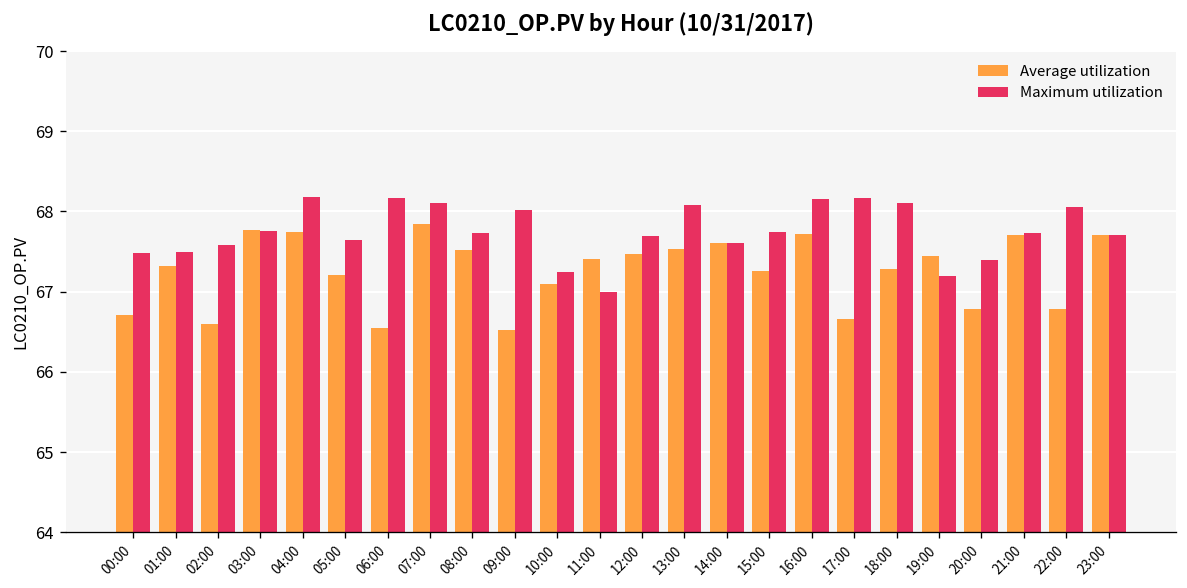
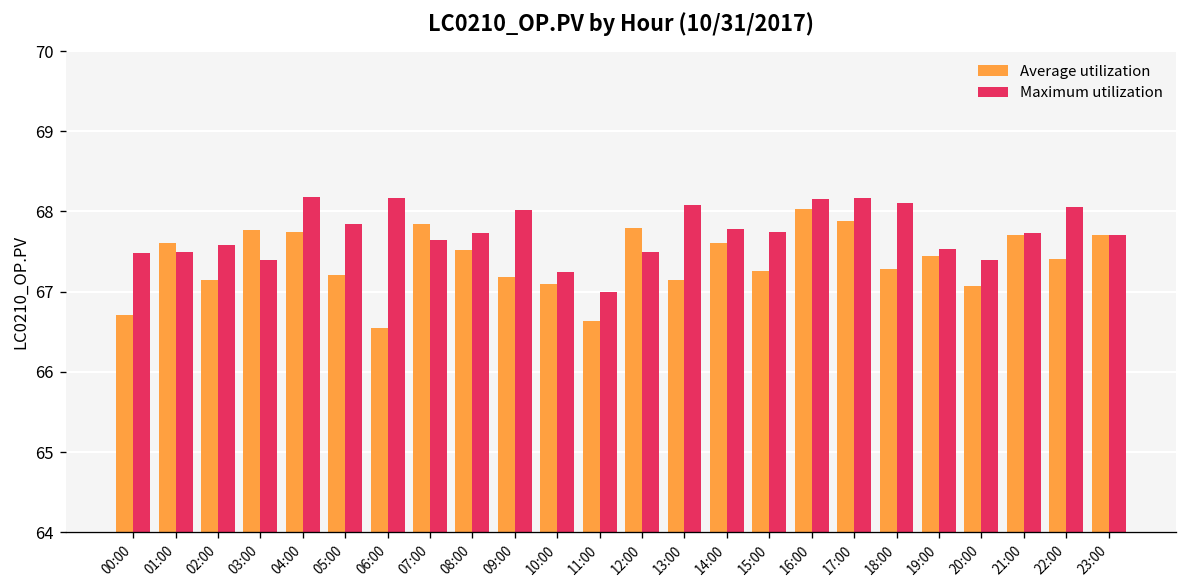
  {
    "Average utilization": {
      "00:00": 66.7,
-     "01:00": 67.3,
-     "02:00": 66.6,
+     "01:00": 67.6,
+     "02:00": 67.2,
      "03:00": 67.8,
      "04:00": 67.8,
      "05:00": 67.2,
      "06:00": 66.6,
      "07:00": 67.8,
      "08:00": 67.5,
-     "09:00": 66.5,
+     "09:00": 67.2,
      "10:00": 67.1,
-     "11:00": 67.4,
-     "12:00": 67.5,
-     "13:00": 67.5,
+     "11:00": 66.6,
+     "12:00": 67.8,
+     "13:00": 67.2,
      "14:00": 67.6,
      "15:00": 67.3,
-     "16:00": 67.7,
-     "17:00": 66.7,
+     "16:00": 68.0,
+     "17:00": 67.9,
      "18:00": 67.3,
      "19:00": 67.4,
-     "20:00": 66.8,
+     "20:00": 67.1,
      "21:00": 67.7,
-     "22:00": 66.8,
+     "22:00": 67.4,
      "23:00": 67.7
    },
    "Maximum utilization": {
      "00:00": 67.5,
      "01:00": 67.5,
      "02:00": 67.6,
-     "03:00": 67.8,
+     "03:00": 67.4,
      "04:00": 68.2,
-     "05:00": 67.7,
+     "05:00": 67.8,
      "06:00": 68.2,
-     "07:00": 68.1,
+     "07:00": 67.6,
      "08:00": 67.7,
      "09:00": 68.0,
      "10:00": 67.3,
      "11:00": 67.0,
-     "12:00": 67.7,
+     "12:00": 67.5,
      "13:00": 68.1,
-     "14:00": 67.6,
+     "14:00": 67.8,
      "15:00": 67.8,
      "16:00": 68.2,
      "17:00": 68.2,
      "18:00": 68.1,
-     "19:00": 67.2,
+     "19:00": 67.5,
      "20:00": 67.4,
      "21:00": 67.7,
      "22:00": 68.1,
      "23:00": 67.7
    }
  }
